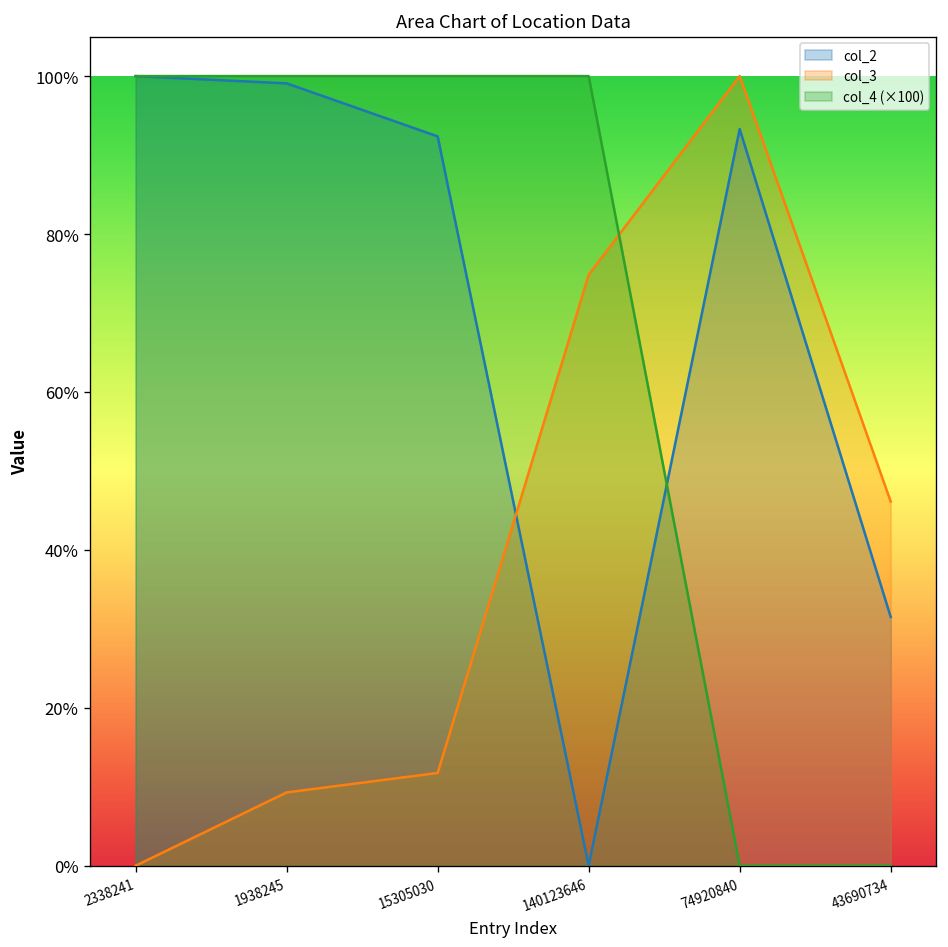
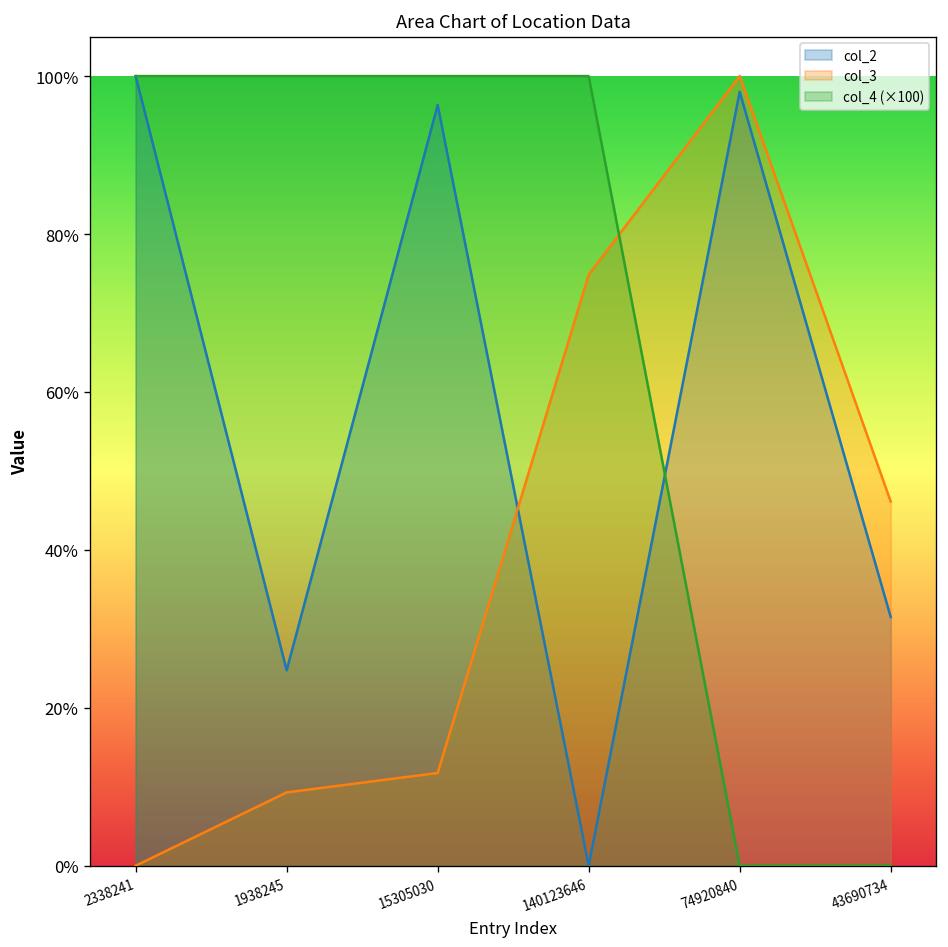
  {
    "col_2": {
-     "1938245": "99%",
-     "15305030": "92%",
+     "1938245": "25%",
+     "15305030": "96%",
      "140123646": "0%",
-     "74920840": "93%",
+     "74920840": "98%",
      "43690734": "32%"
    },
    "col_4 (×100)": {
      "1938245": "100%",
      "15305030": "100%",
      "140123646": "100%",
      "74920840": "0%",
      "43690734": "0%"
    }
  }
